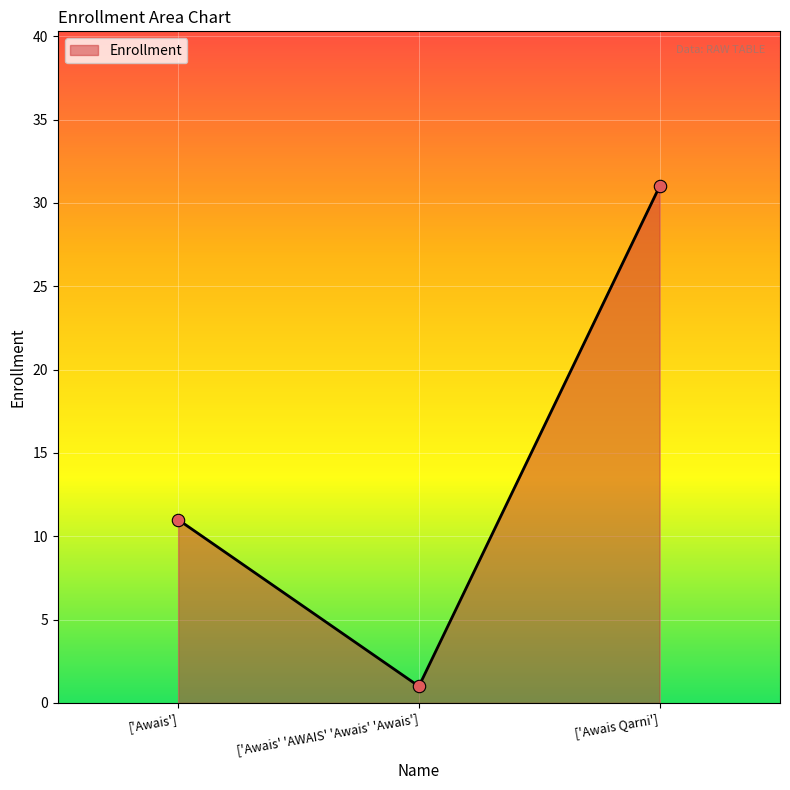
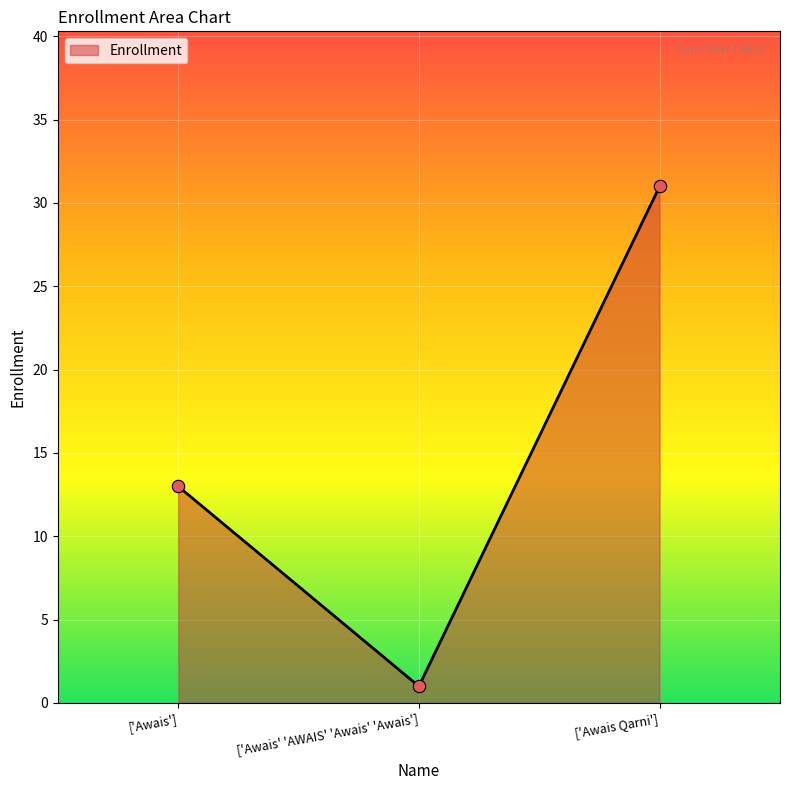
  {
-   "['Awais']": 11,
+   "['Awais']": 13,
    "['Awais' 'AWAIS' 'Awais' 'Awais']": 1,
    "['Awais Qarni']": 31
  }
